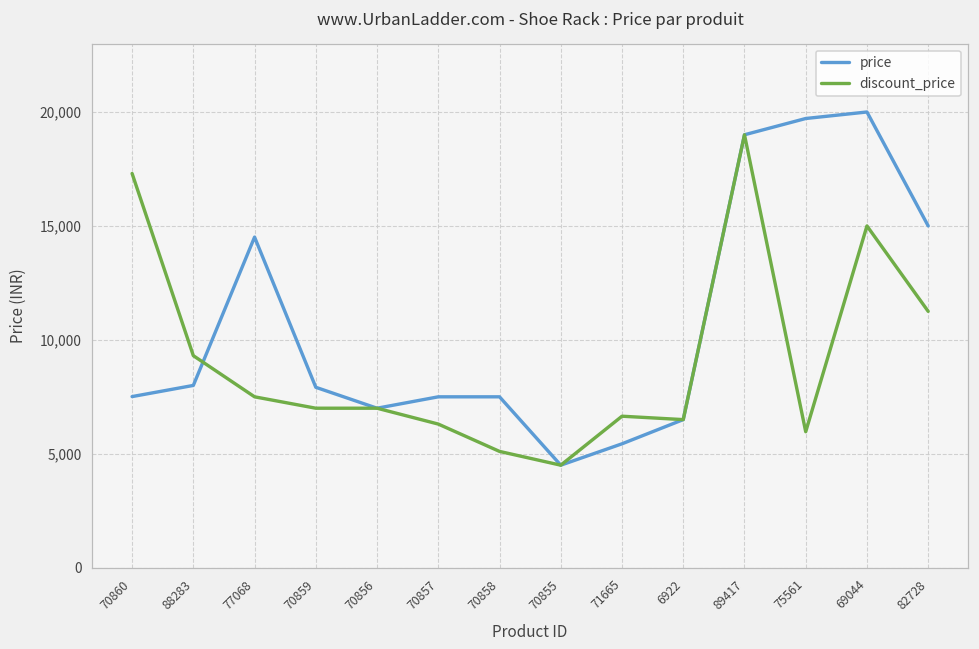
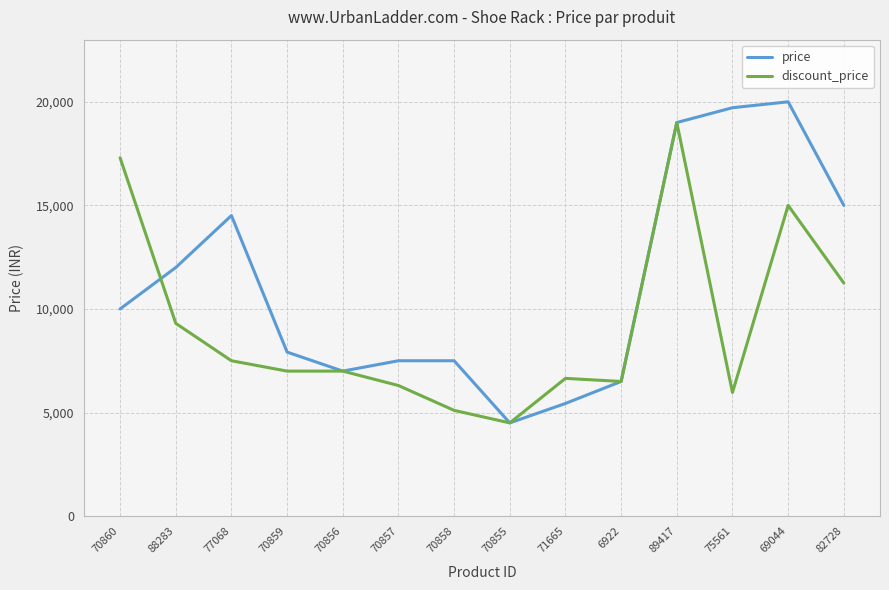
  {
    "price": {
-     "70860": "7,500",
-     "88283": "8,000",
+     "70860": "10,000",
+     "88283": "12,000",
      "77068": "14,500",
      "70859": "7,900",
      "70857": "7,500",
      "70858": "7,500",
      "71665": "5,400",
      "75561": "19,700",
      "69044": "20,000",
      "82728": "15,000"
    },
    "discount_price": {
      "70860": "17,300",
      "88283": "9,300",
      "77068": "7,500",
      "70859": "7,000",
      "70857": "6,300",
      "70858": "5,100",
      "71665": "6,600",
      "75561": "6,000",
      "69044": "15,000",
      "82728": "11,200"
    }
  }
